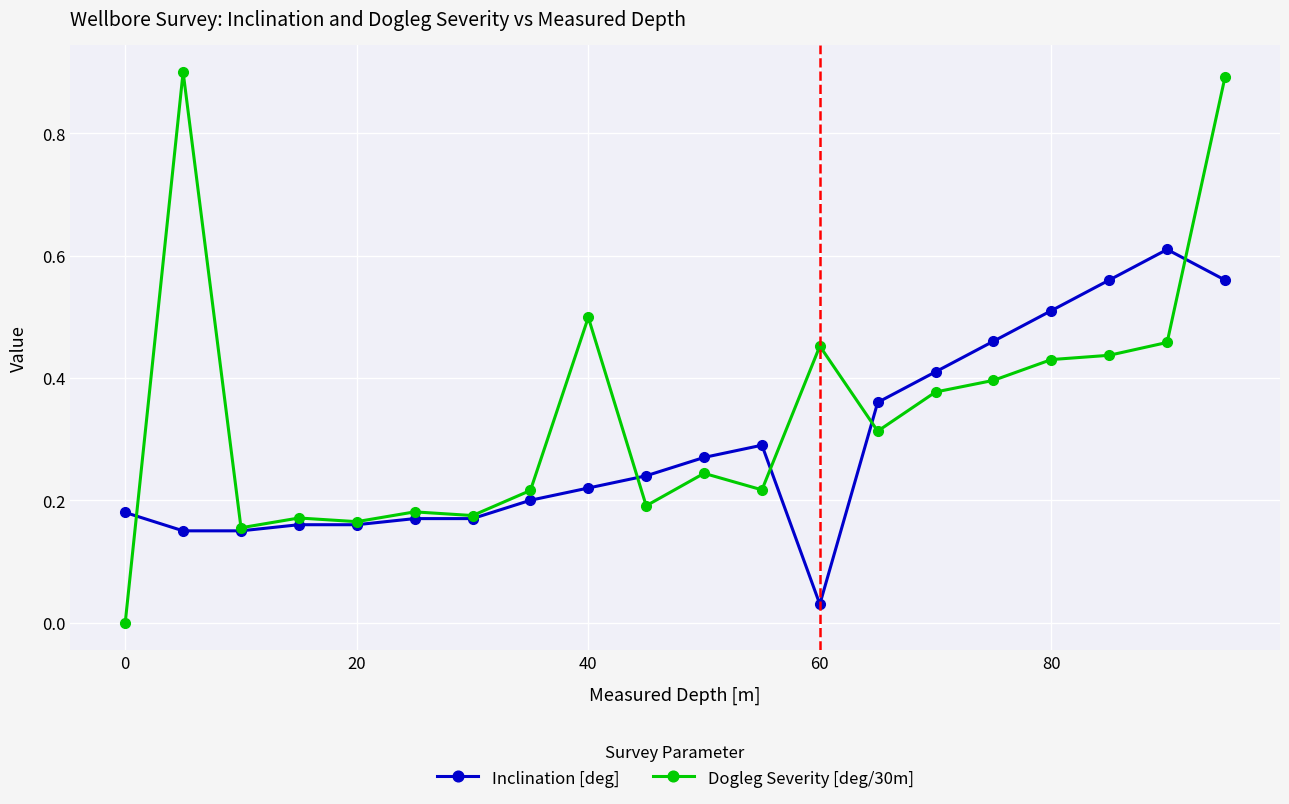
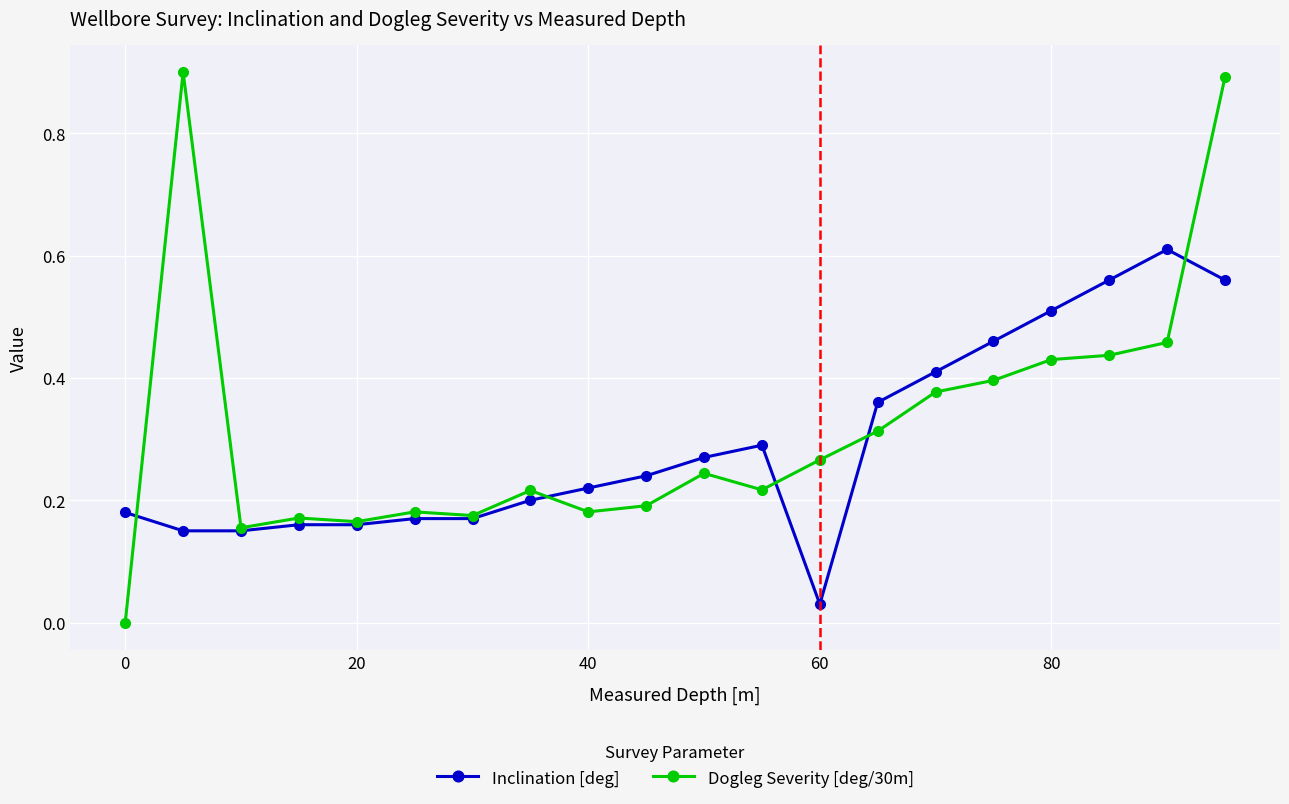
  {
    "Inclination [deg]": {
      "0": 0.18,
      "20": 0.16,
      "40": 0.22,
      "60": 0.03,
      "80": 0.51
    },
    "Dogleg Severity [deg/30m]": {
      "0": 0.00,
      "20": 0.17,
-     "40": 0.50,
-     "60": 0.45,
+     "40": 0.18,
+     "60": 0.27,
      "80": 0.43
    }
  }
